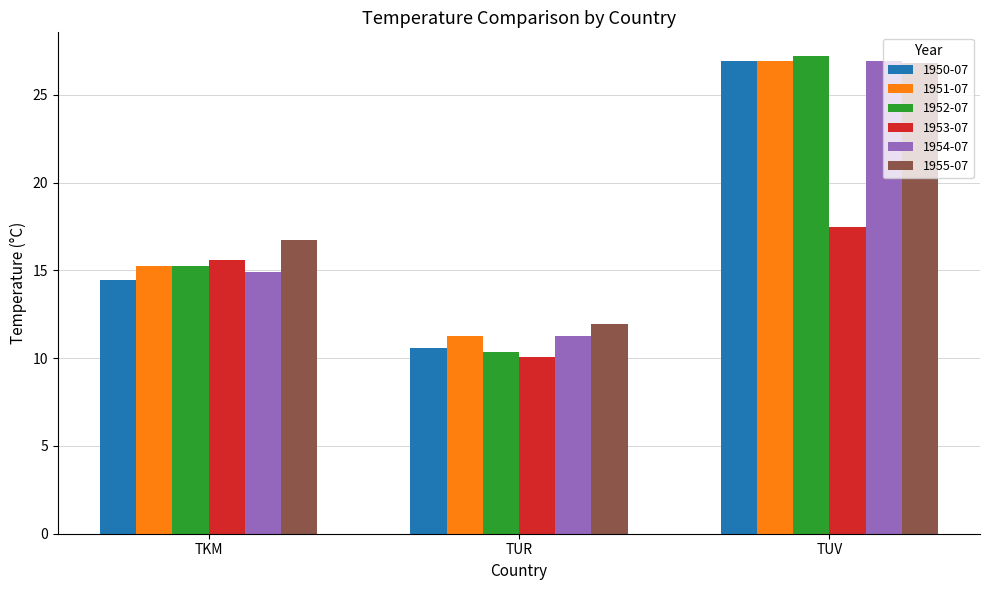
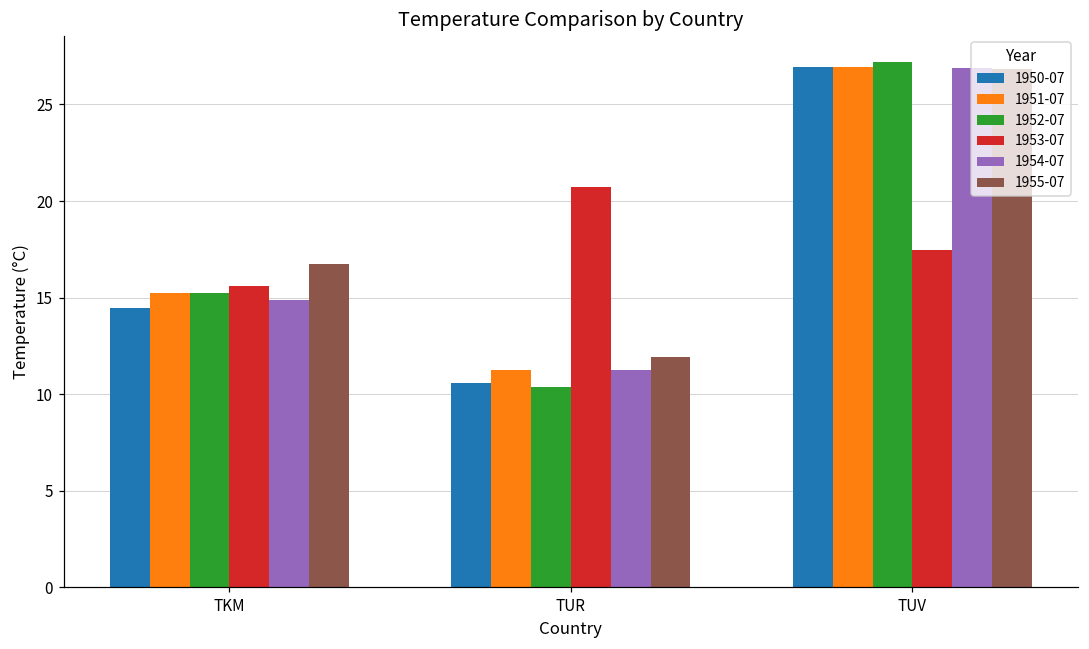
  {
    "1950-07": {
      "TKM": 14.4,
      "TUR": 10.6,
      "TUV": 26.9
    },
    "1951-07": {
      "TKM": 15.3,
      "TUR": 11.3,
      "TUV": 27.0
    },
    "1952-07": {
      "TKM": 15.2,
      "TUR": 10.4,
      "TUV": 27.2
    },
    "1953-07": {
      "TKM": 15.6,
-     "TUR": 10.1,
+     "TUR": 20.7,
      "TUV": 17.5
    },
    "1954-07": {
      "TKM": 14.9,
      "TUR": 11.3
    },
    "1955-07": {
      "TKM": 16.7,
      "TUR": 11.9
    }
  }
